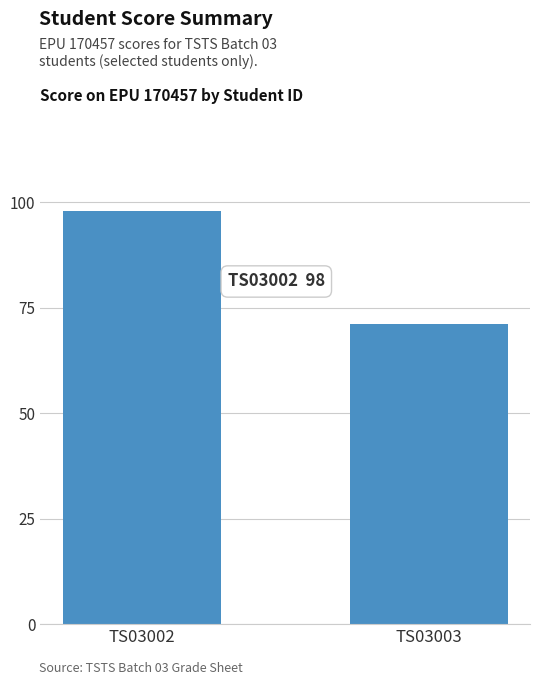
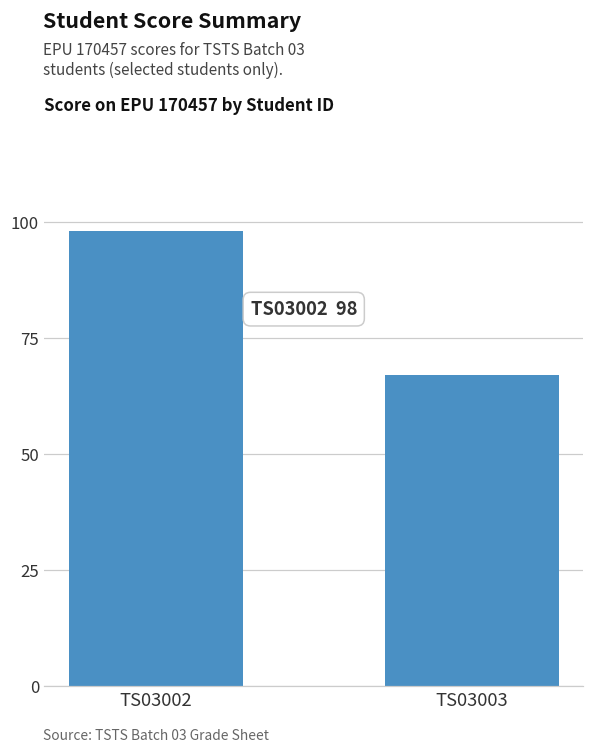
  {
    "TS03002": 98,
-   "TS03003": 71
+   "TS03003": 67
  }
